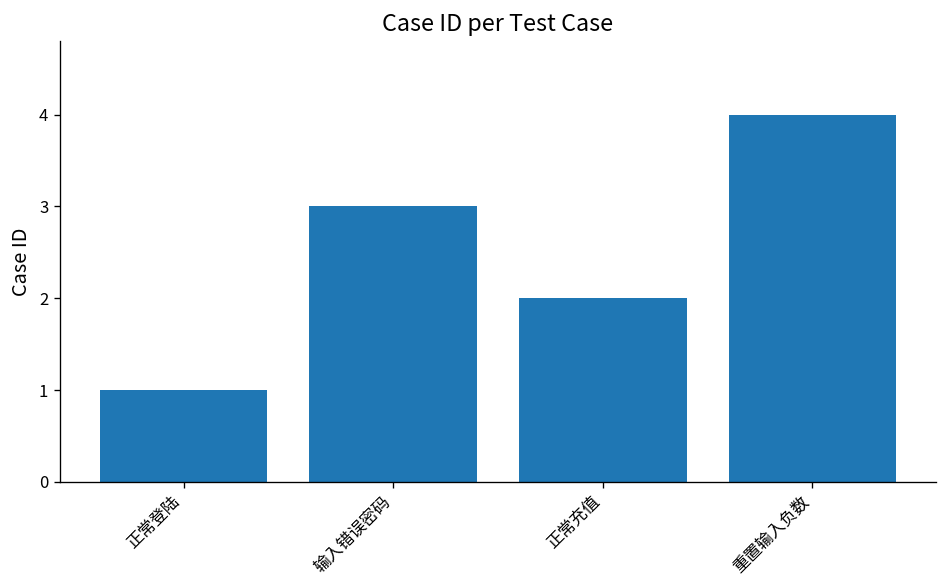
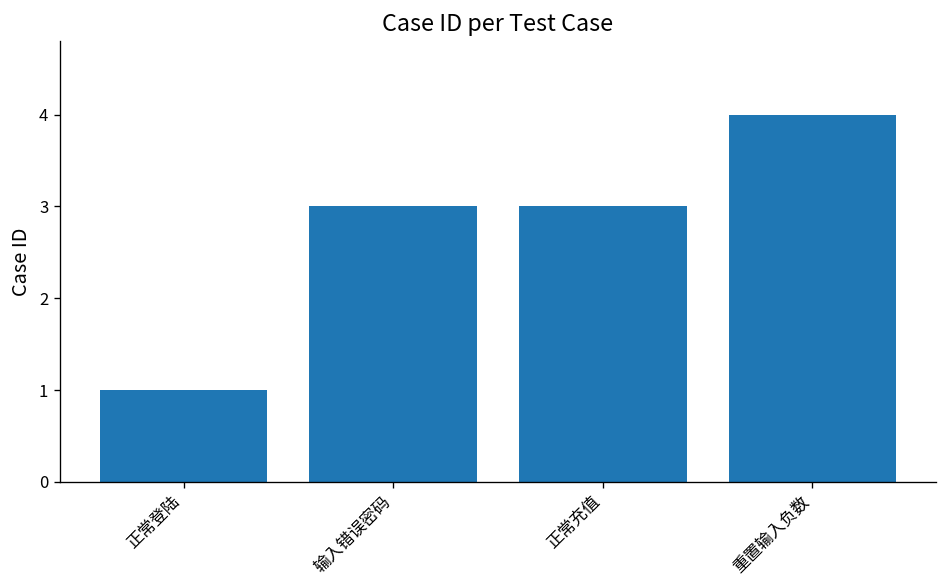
  {
    "正常登陆": 1,
    "输入错误密码": 3,
-   "正常充值": 2,
+   "正常充值": 3,
    "重置输入负数": 4
  }
